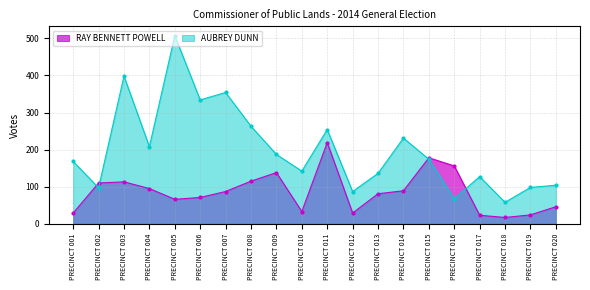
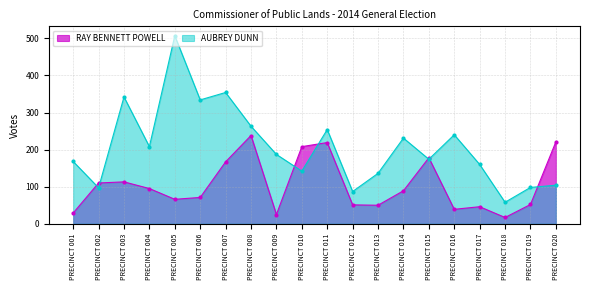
  {
    "RAY BENNETT POWELL": {
      "PRECINCT 001": 30,
      "PRECINCT 002": 110,
      "PRECINCT 003": 110,
      "PRECINCT 004": 100,
      "PRECINCT 005": 70,
      "PRECINCT 006": 70,
-     "PRECINCT 007": 90,
-     "PRECINCT 008": 120,
-     "PRECINCT 009": 140,
-     "PRECINCT 010": 30,
+     "PRECINCT 007": 170,
+     "PRECINCT 008": 240,
+     "PRECINCT 009": 30,
+     "PRECINCT 010": 210,
      "PRECINCT 011": 220,
-     "PRECINCT 012": 30,
-     "PRECINCT 013": 80,
+     "PRECINCT 012": 50,
+     "PRECINCT 013": 50,
      "PRECINCT 014": 90,
-     "PRECINCT 016": 160,
-     "PRECINCT 017": 20,
+     "PRECINCT 016": 40,
+     "PRECINCT 017": 50,
      "PRECINCT 018": 20,
-     "PRECINCT 019": 20,
-     "PRECINCT 020": 50
+     "PRECINCT 019": 50,
+     "PRECINCT 020": 220
    },
    "AUBREY DUNN": {
      "PRECINCT 001": 170,
      "PRECINCT 002": 100,
-     "PRECINCT 003": 400,
+     "PRECINCT 003": 340,
      "PRECINCT 004": 210,
      "PRECINCT 006": 330,
      "PRECINCT 007": 350,
      "PRECINCT 008": 260,
      "PRECINCT 009": 190,
      "PRECINCT 010": 140,
      "PRECINCT 011": 250,
      "PRECINCT 012": 90,
      "PRECINCT 013": 140,
      "PRECINCT 014": 230,
-     "PRECINCT 016": 70,
-     "PRECINCT 017": 130,
+     "PRECINCT 016": 240,
+     "PRECINCT 017": 160,
      "PRECINCT 018": 60,
      "PRECINCT 019": 100,
      "PRECINCT 020": 100
    }
  }
